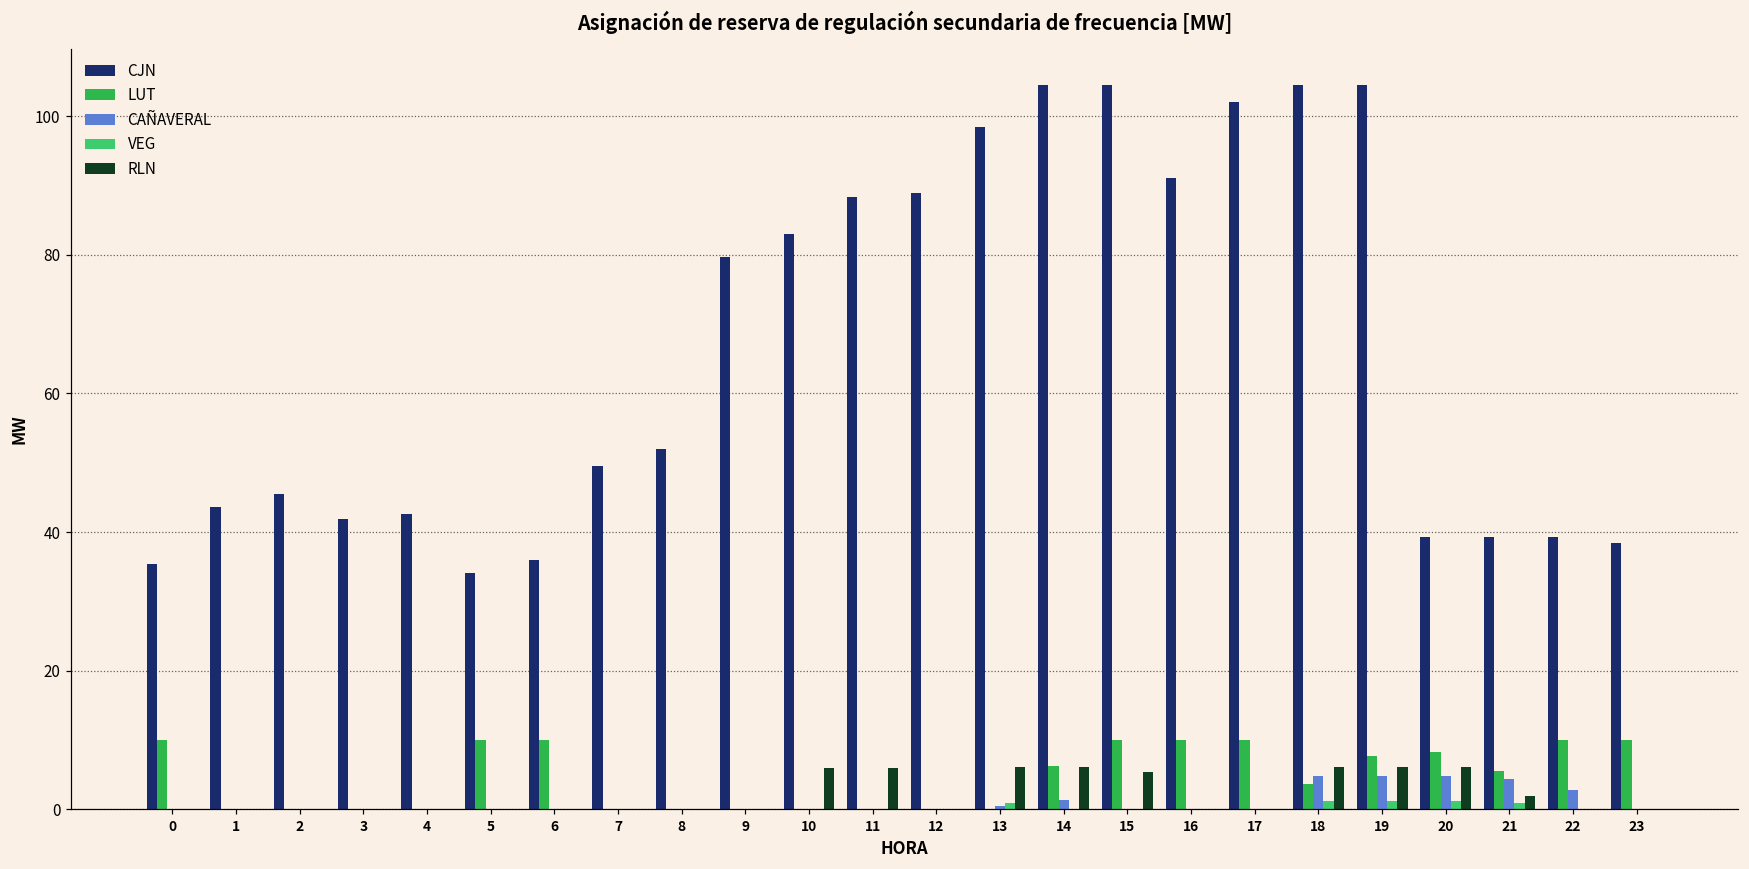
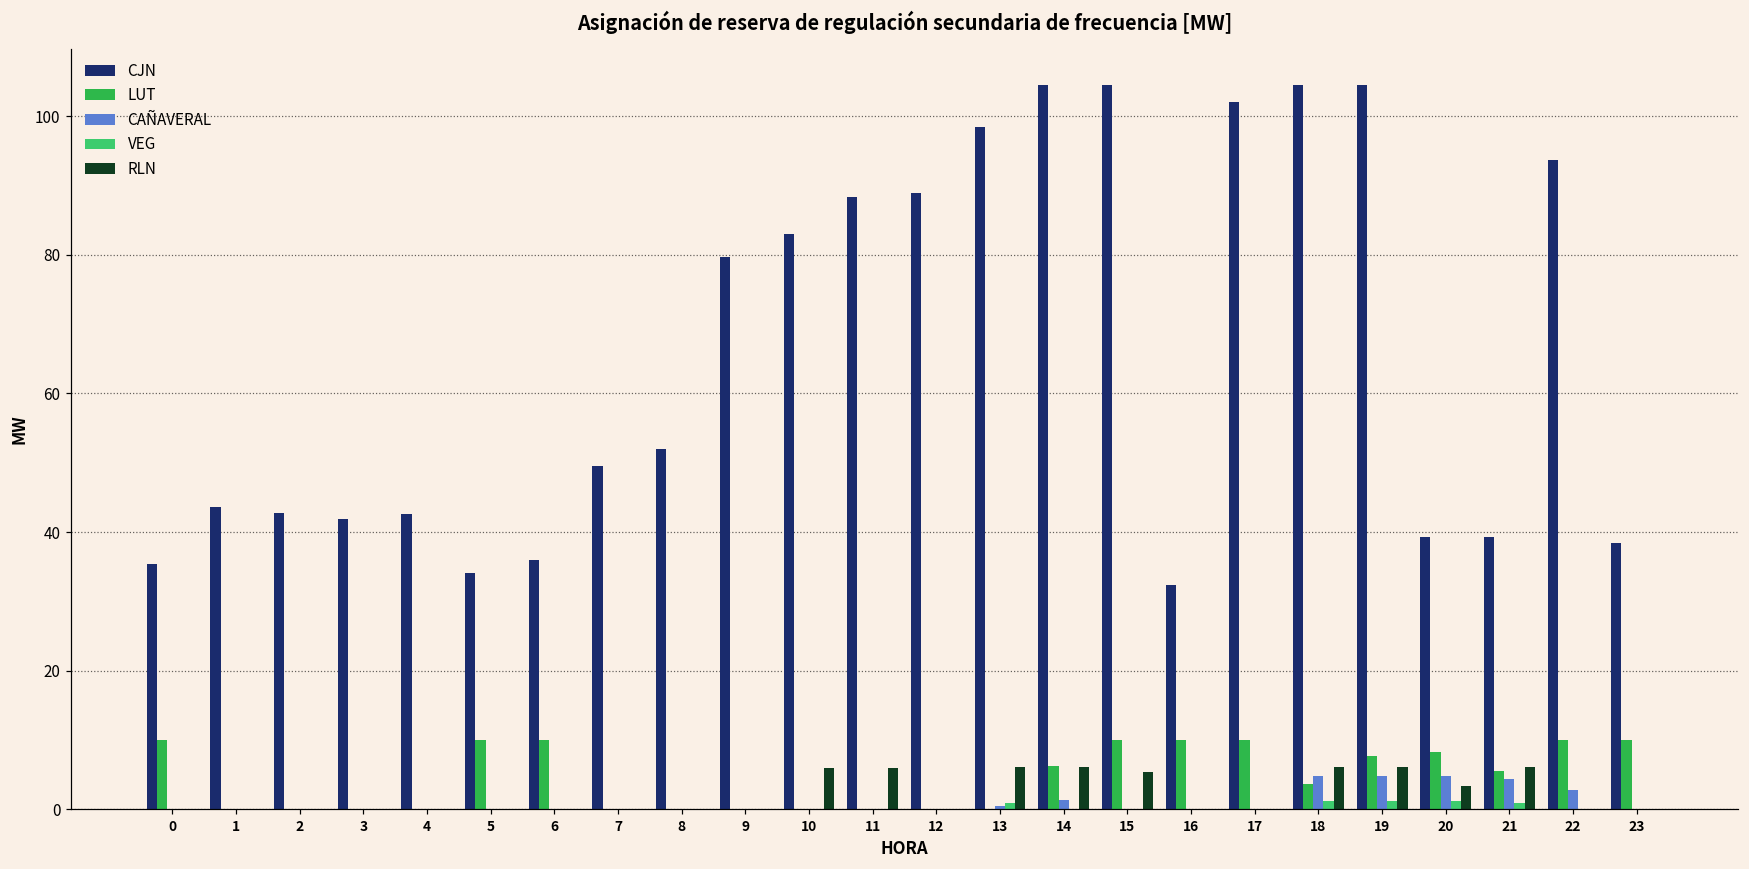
  {
    "CJN": {
      "0": 35,
      "1": 44,
-     "2": 46,
+     "2": 43,
      "3": 42,
      "4": 43,
      "5": 34,
      "6": 36,
      "7": 50,
      "8": 52,
      "9": 80,
      "10": 83,
      "11": 88,
      "12": 89,
      "13": 98,
      "14": 105,
      "15": 105,
-     "16": 91,
+     "16": 32,
      "17": 102,
      "18": 105,
      "19": 105,
      "20": 39,
      "21": 39,
-     "22": 39,
+     "22": 94,
      "23": 38
    },
    "CAÑAVERAL": {
      "0": 0,
      "1": 0,
      "2": 0,
      "3": 0,
      "4": 0,
      "5": 0,
      "6": 0,
      "7": 0,
      "8": 0,
      "9": 0,
      "10": 0,
      "11": 0,
      "12": 0,
      "13": 0,
      "14": 1,
      "15": 0,
      "16": 0,
      "17": 0,
      "18": 5,
      "19": 5,
      "20": 5,
      "21": 4,
      "22": 3,
      "23": 0
    },
    "RLN": {
      "0": 0,
      "1": 0,
      "2": 0,
      "3": 0,
      "4": 0,
      "5": 0,
      "6": 0,
      "7": 0,
      "8": 0,
      "9": 0,
      "10": 6,
      "11": 6,
      "12": 0,
      "13": 6,
      "14": 6,
      "15": 5,
      "16": 0,
      "17": 0,
      "18": 6,
      "19": 6,
-     "20": 6,
-     "21": 2,
+     "20": 3,
+     "21": 6,
      "22": 0,
      "23": 0
    }
  }
